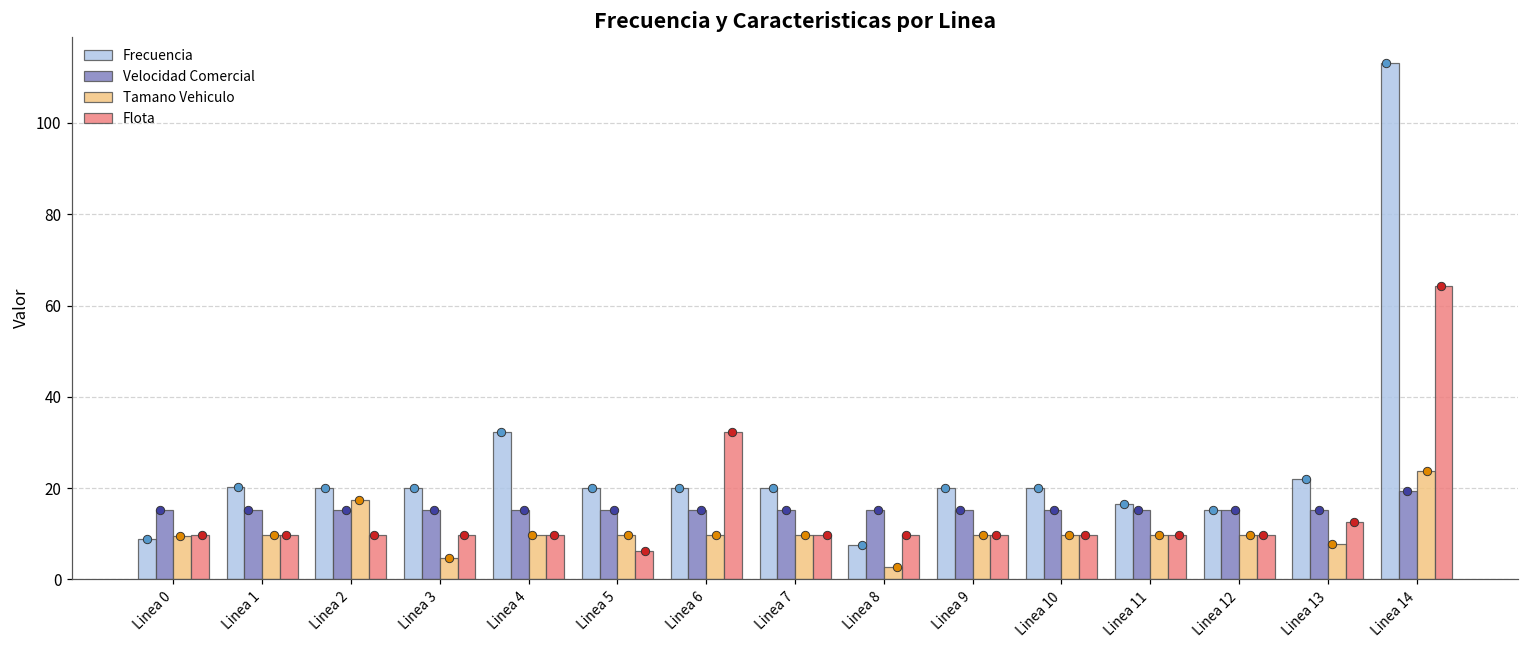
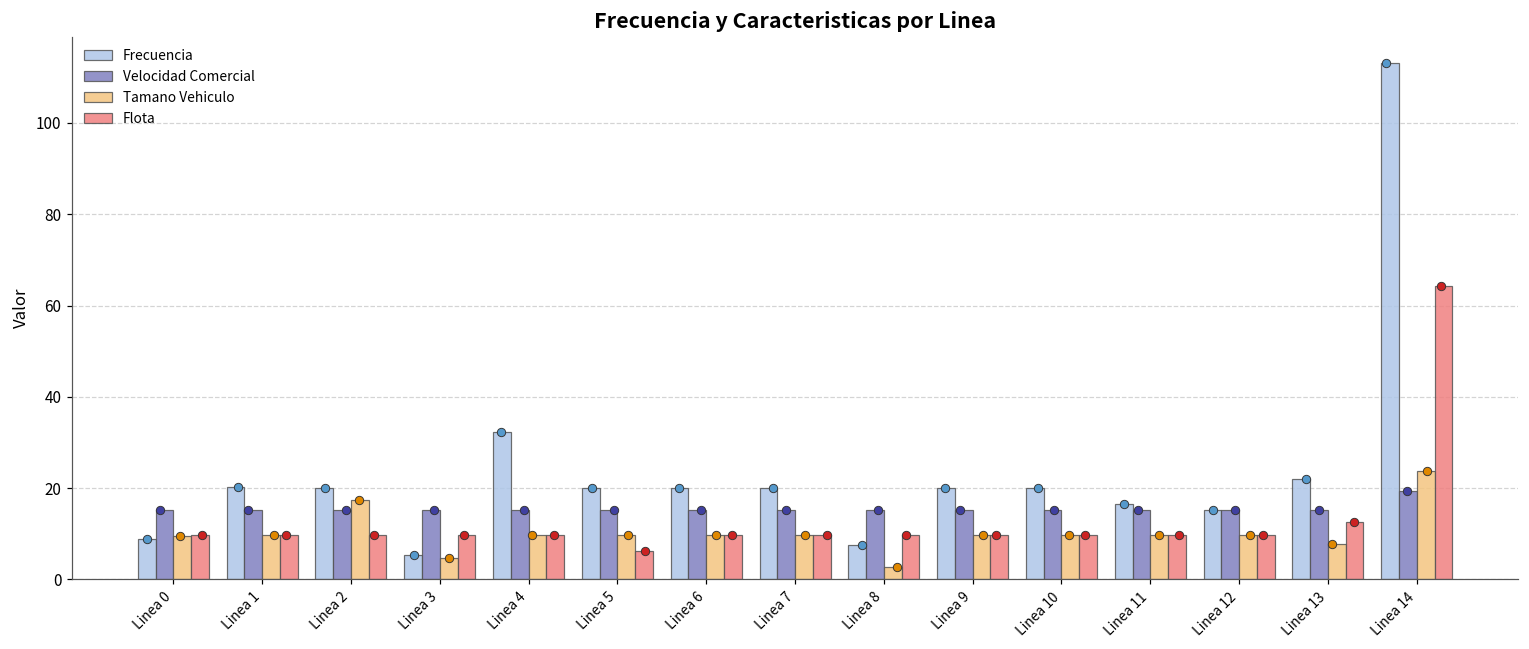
  {
    "Frecuencia": {
      "Linea 0": 9,
      "Linea 1": 20,
      "Linea 2": 20,
-     "Linea 3": 20,
+     "Linea 3": 5,
      "Linea 4": 32,
      "Linea 5": 20,
      "Linea 6": 20,
      "Linea 7": 20,
      "Linea 8": 8,
      "Linea 9": 20,
      "Linea 10": 20,
      "Linea 11": 16,
      "Linea 12": 15,
      "Linea 13": 22,
      "Linea 14": 113
    },
    "Tamano Vehiculo": {
      "Linea 0": 10,
      "Linea 1": 10,
      "Linea 2": 17,
      "Linea 3": 5,
      "Linea 4": 10,
      "Linea 5": 10,
      "Linea 6": 10,
      "Linea 7": 10,
      "Linea 8": 3,
      "Linea 9": 10,
      "Linea 10": 10,
      "Linea 11": 10,
      "Linea 12": 10,
      "Linea 13": 8,
      "Linea 14": 24
    },
    "Flota": {
      "Linea 0": 10,
      "Linea 1": 10,
      "Linea 2": 10,
      "Linea 3": 10,
      "Linea 4": 10,
      "Linea 5": 6,
-     "Linea 6": 32,
+     "Linea 6": 10,
      "Linea 7": 10,
      "Linea 8": 10,
      "Linea 9": 10,
      "Linea 10": 10,
      "Linea 11": 10,
      "Linea 12": 10,
      "Linea 13": 13,
      "Linea 14": 64
    }
  }
